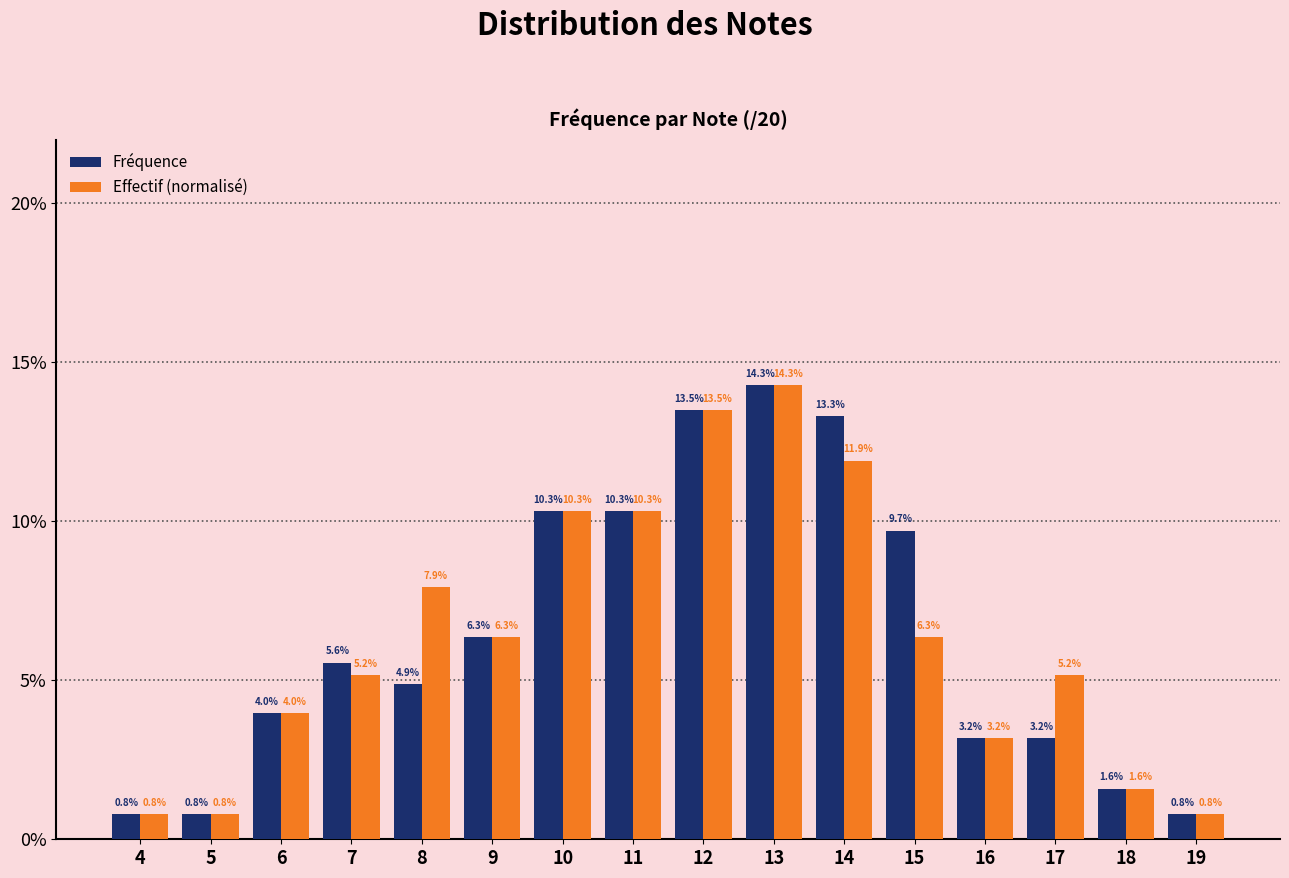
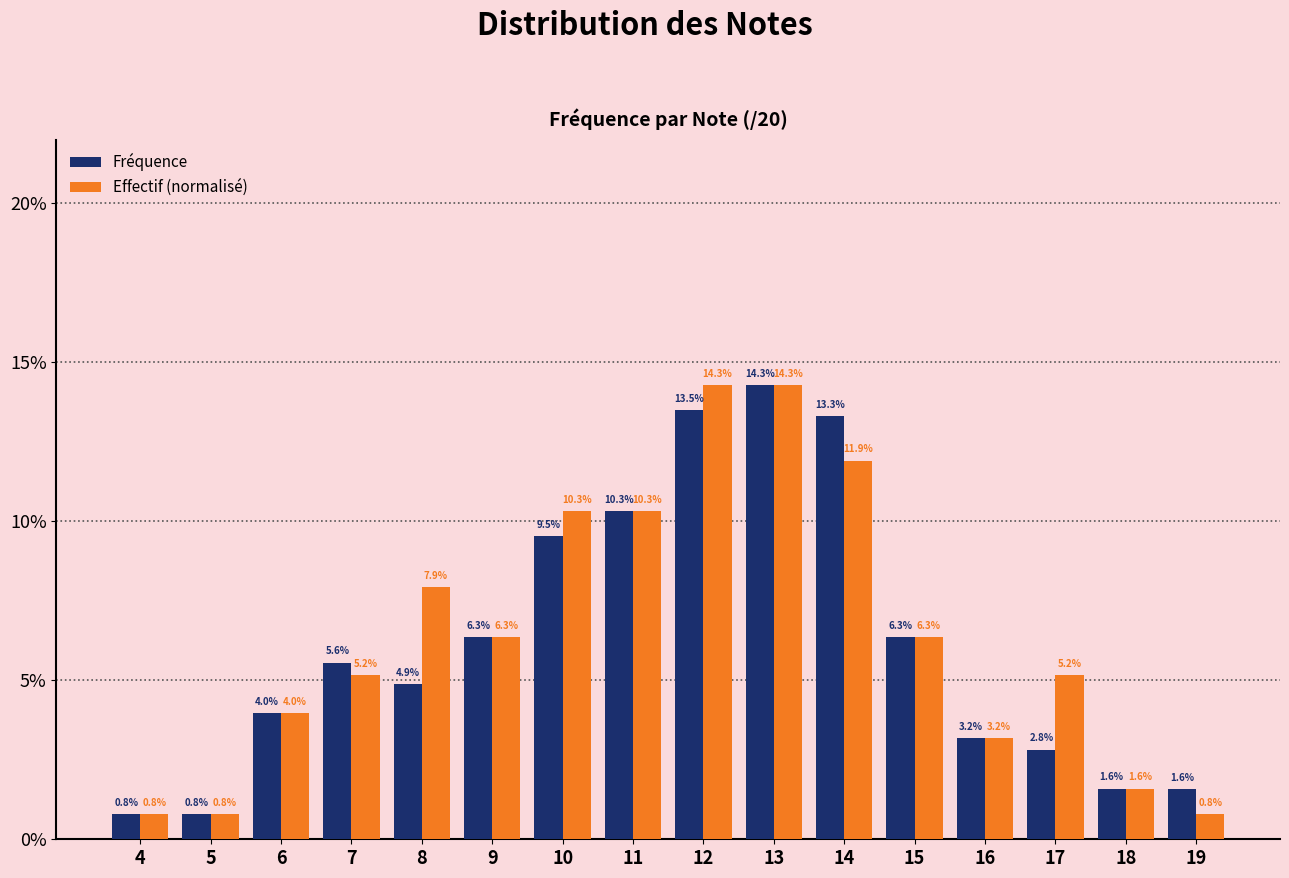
  {
    "Fréquence": {
      "4": "0.8%",
      "5": "0.8%",
      "6": "4.0%",
      "7": "5.6%",
      "8": "4.9%",
      "9": "6.3%",
-     "10": "10.3%",
+     "10": "9.5%",
      "11": "10.3%",
      "12": "13.5%",
      "13": "14.3%",
      "14": "13.3%",
-     "15": "9.7%",
+     "15": "6.3%",
      "16": "3.2%",
-     "17": "3.2%",
+     "17": "2.8%",
      "18": "1.6%",
-     "19": "0.8%"
+     "19": "1.6%"
    },
    "Effectif (normalisé)": {
      "4": "0.8%",
      "5": "0.8%",
      "6": "4.0%",
      "7": "5.2%",
      "8": "7.9%",
      "9": "6.3%",
      "10": "10.3%",
      "11": "10.3%",
-     "12": "13.5%",
+     "12": "14.3%",
      "13": "14.3%",
      "14": "11.9%",
      "15": "6.3%",
      "16": "3.2%",
      "17": "5.2%",
      "18": "1.6%",
      "19": "0.8%"
    }
  }
